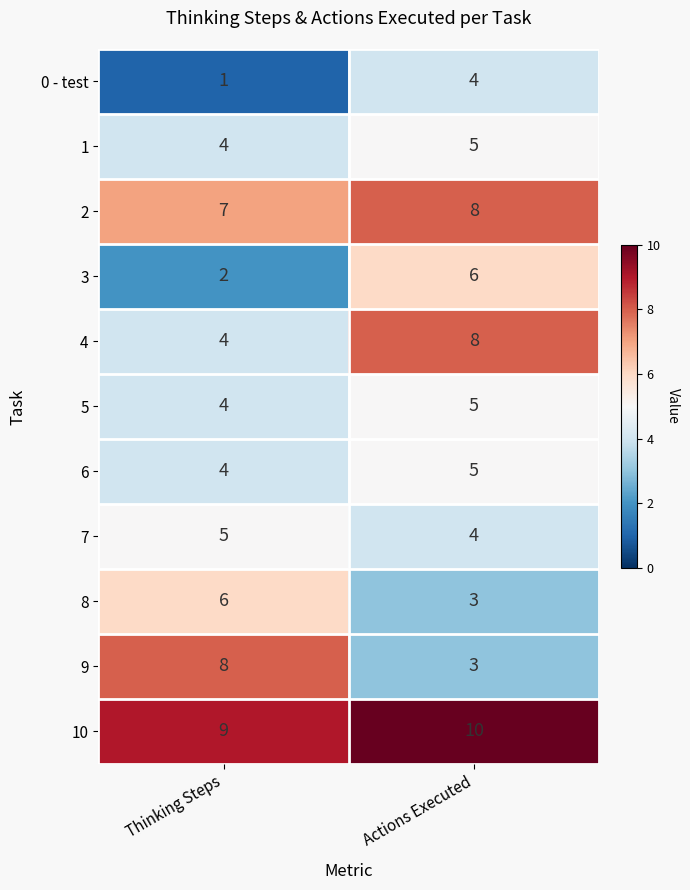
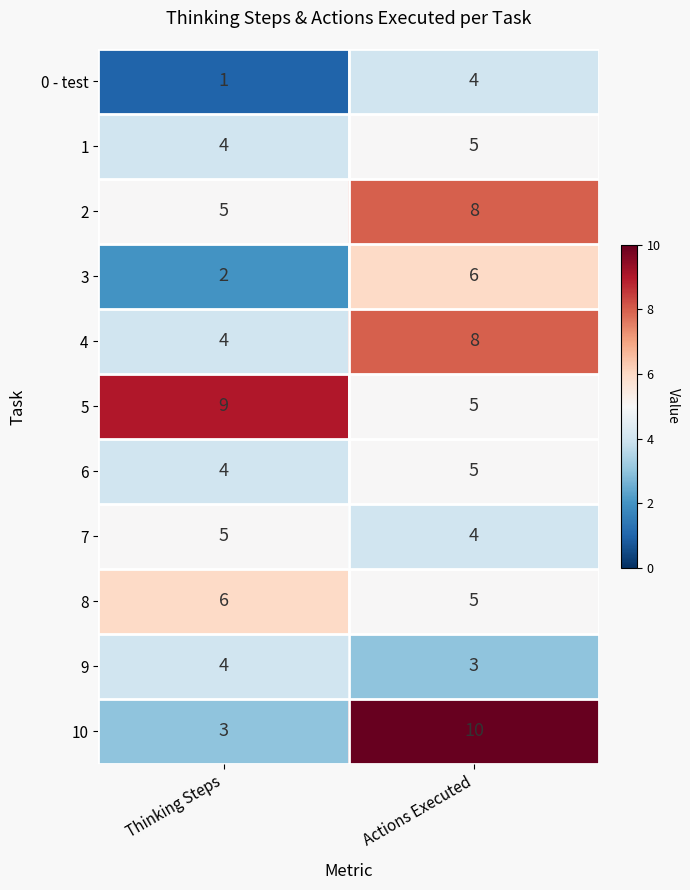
  {
    "0 - test": {
      "Thinking Steps": 1,
      "Actions Executed": 4
    },
    "1": {
      "Thinking Steps": 4,
      "Actions Executed": 5
    },
    "2": {
-     "Thinking Steps": 7,
+     "Thinking Steps": 5,
      "Actions Executed": 8
    },
    "3": {
      "Thinking Steps": 2,
      "Actions Executed": 6
    },
    "4": {
      "Thinking Steps": 4,
      "Actions Executed": 8
    },
    "5": {
-     "Thinking Steps": 4,
+     "Thinking Steps": 9,
      "Actions Executed": 5
    },
    "6": {
      "Thinking Steps": 4,
      "Actions Executed": 5
    },
    "7": {
      "Thinking Steps": 5,
      "Actions Executed": 4
    },
    "8": {
      "Thinking Steps": 6,
-     "Actions Executed": 3
+     "Actions Executed": 5
    },
    "9": {
-     "Thinking Steps": 8,
+     "Thinking Steps": 4,
      "Actions Executed": 3
    },
    "10": {
-     "Thinking Steps": 9,
+     "Thinking Steps": 3,
      "Actions Executed": 10
    }
  }
